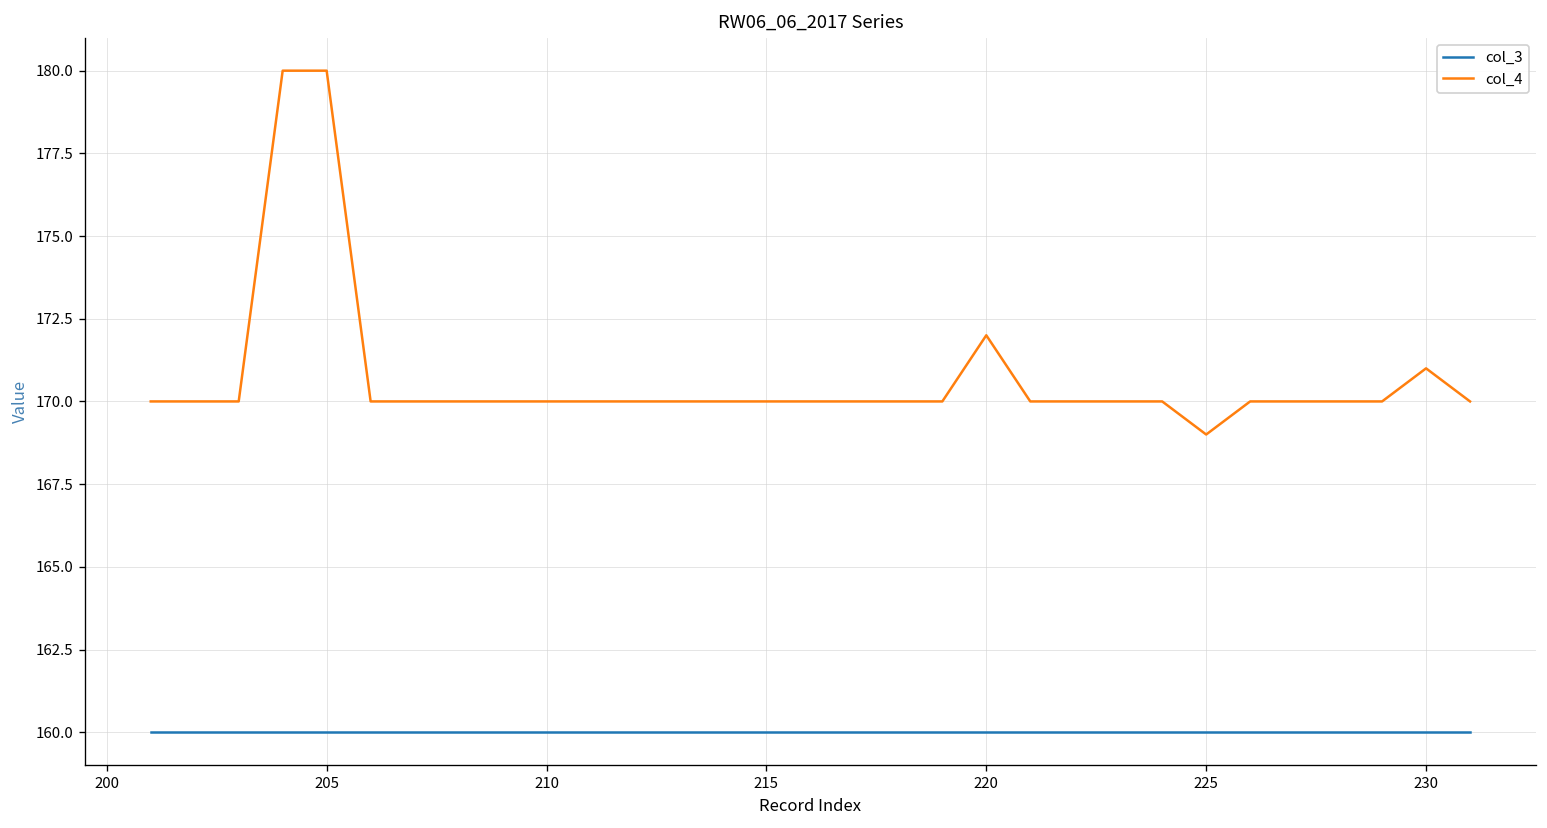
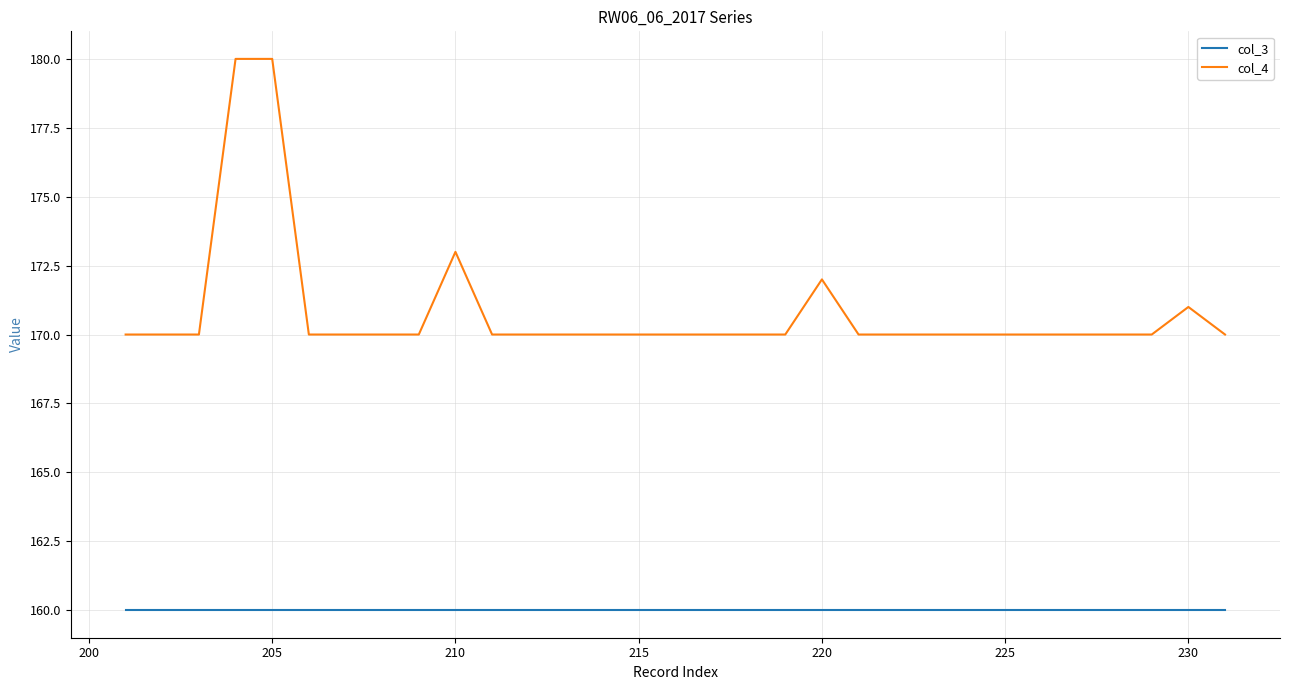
  {
    "col_3": {
      "205": 160,
      "210": 160,
      "215": 160,
      "220": 160,
      "225": 160,
      "230": 160
    },
    "col_4": {
      "205": 180,
-     "210": 170,
+     "210": 173,
      "215": 170,
      "220": 172,
-     "225": 169,
+     "225": 170,
      "230": 171
    }
  }
